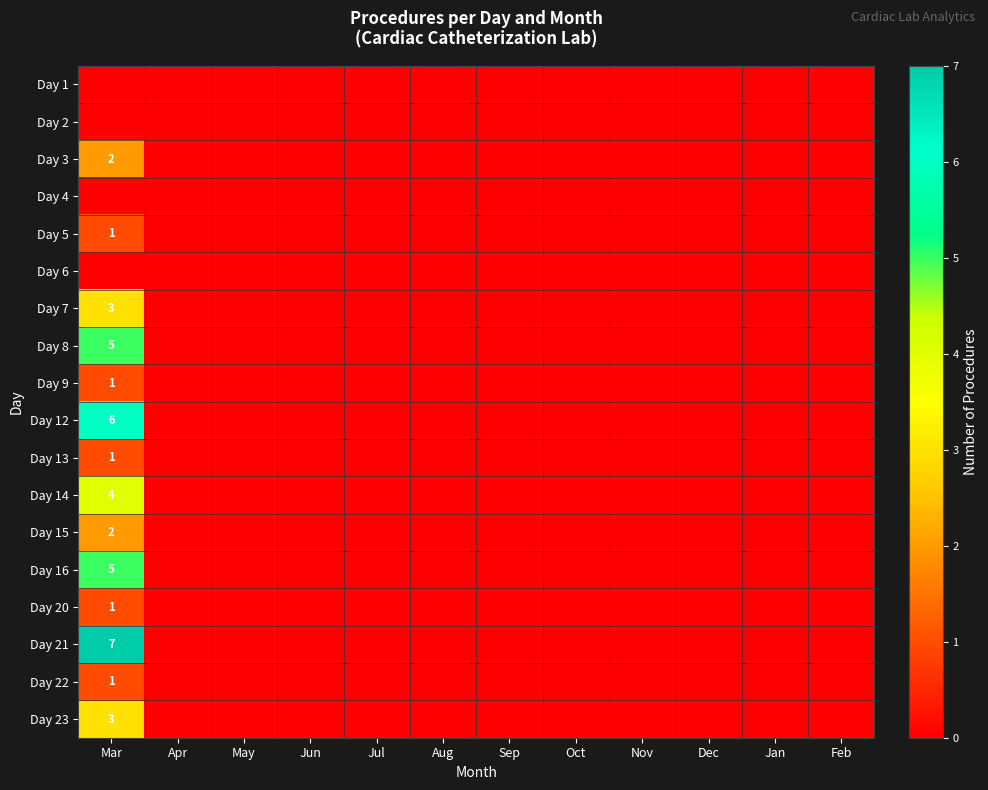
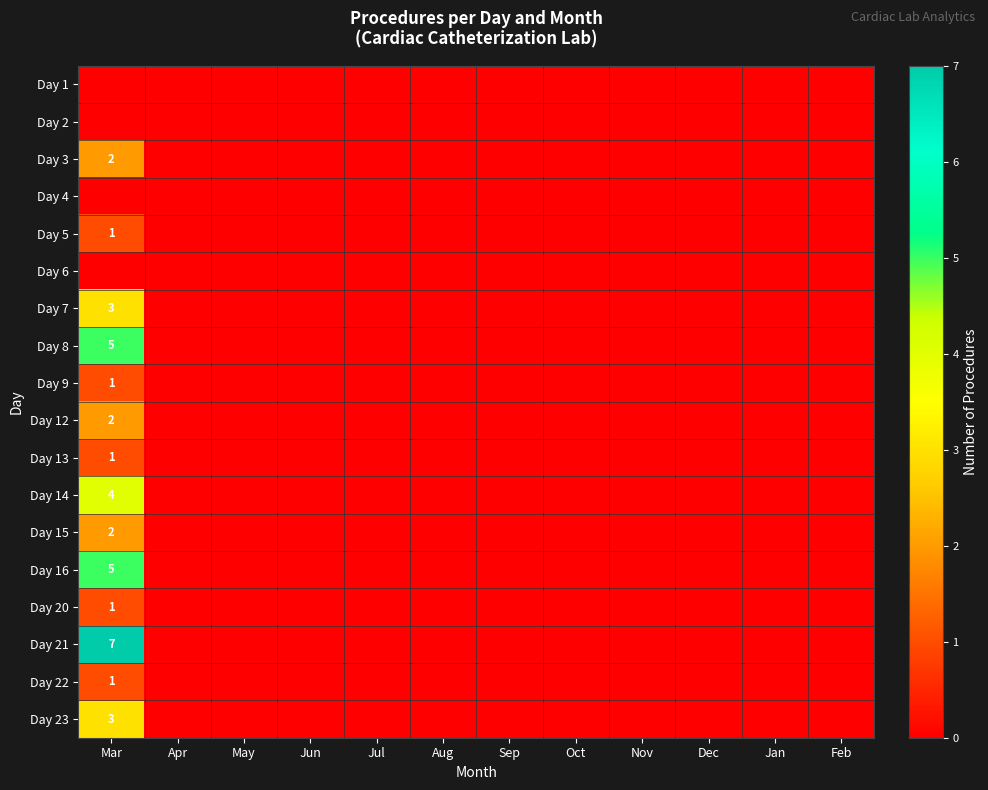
  {
    "Day 3": {
      "Mar": 2
    },
    "Day 5": {
      "Mar": 1
    },
    "Day 7": {
      "Mar": 3
    },
    "Day 8": {
      "Mar": 5
    },
    "Day 9": {
      "Mar": 1
    },
    "Day 12": {
-     "Mar": 6
+     "Mar": 2
    },
    "Day 13": {
      "Mar": 1
    },
    "Day 14": {
      "Mar": 4
    },
    "Day 15": {
      "Mar": 2
    },
    "Day 16": {
      "Mar": 5
    },
    "Day 20": {
      "Mar": 1
    },
    "Day 21": {
      "Mar": 7
    },
    "Day 22": {
      "Mar": 1
    },
    "Day 23": {
      "Mar": 3
    }
  }
